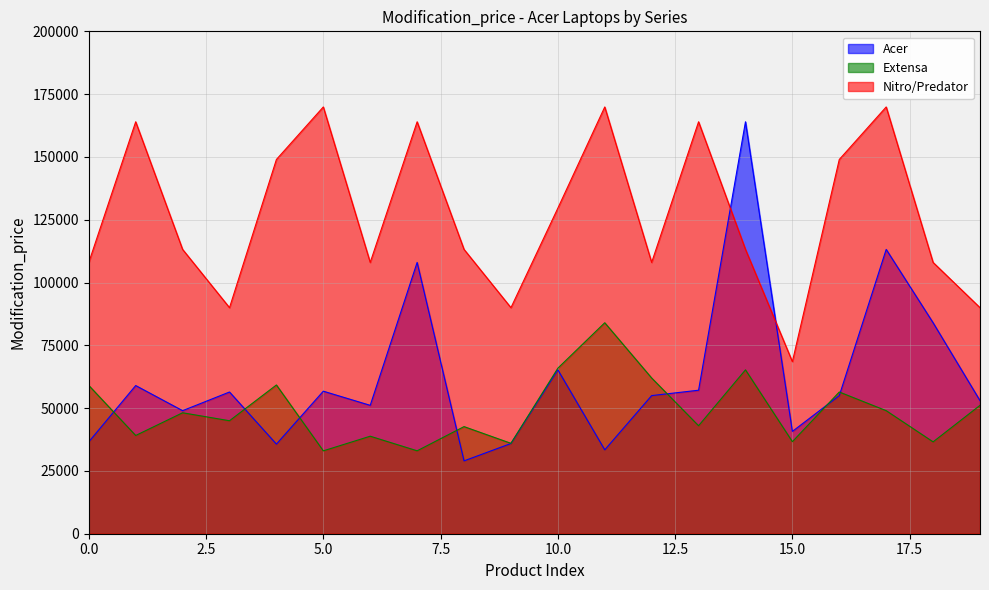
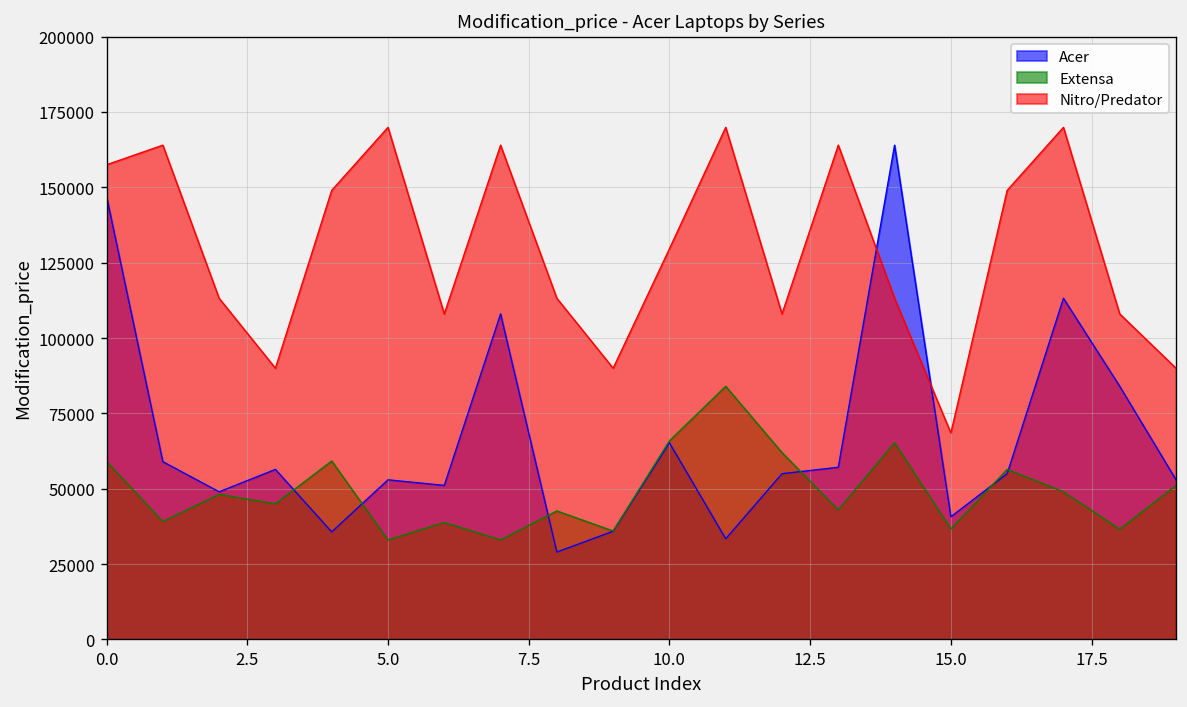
  {
    "Acer": {
-     "0.0": 37000,
-     "5.0": 57000,
+     "0.0": 147000,
+     "5.0": 53000,
      "15.0": 41000
    },
    "Extensa": {
      "0.0": 59000,
      "5.0": 33000,
      "15.0": 37000
    },
    "Nitro/Predator": {
-     "0.0": 108000,
+     "0.0": 157000,
      "5.0": 170000,
      "10.0": 130000,
      "15.0": 68000
    }
  }
